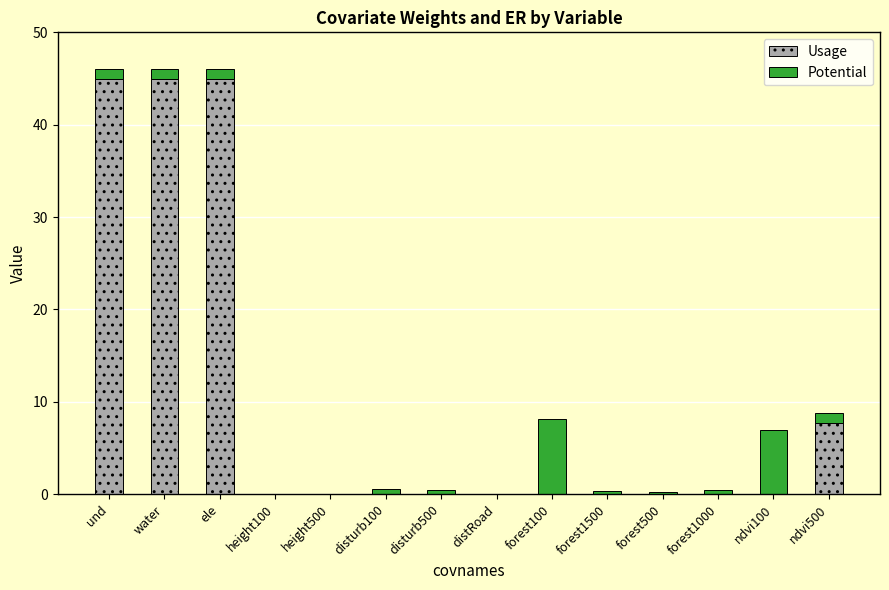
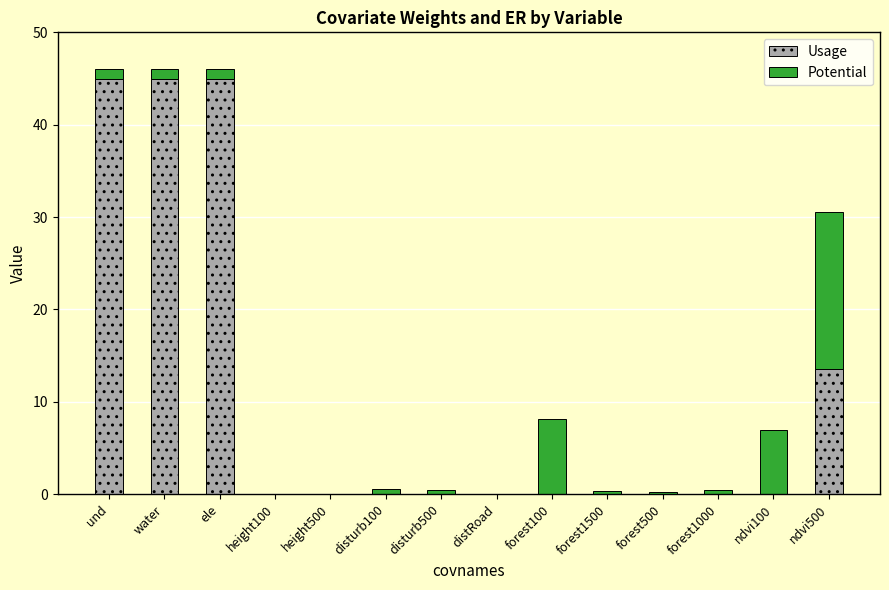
  {
    "Usage": {
      "und": 45,
      "water": 45,
      "ele": 45,
      "height100": 0,
      "height500": 0,
      "distRoad": 0,
-     "ndvi500": 8
+     "ndvi500": 14
    },
    "Potential": {
      "und": 1,
      "water": 1,
      "ele": 1,
      "height100": 0,
      "height500": 0,
      "disturb100": 1,
      "disturb500": 0,
      "distRoad": 0,
      "forest100": 8,
      "forest1500": 0,
      "forest1000": 0,
      "ndvi100": 7,
-     "ndvi500": 1
+     "ndvi500": 17
    }
  }
